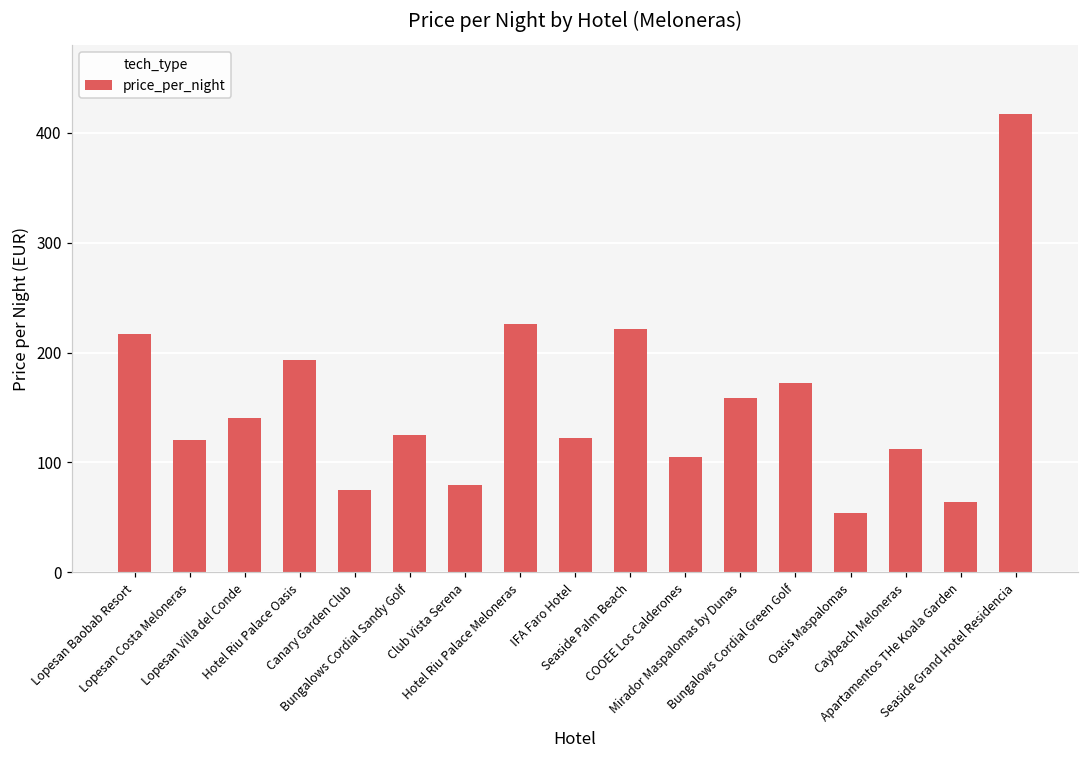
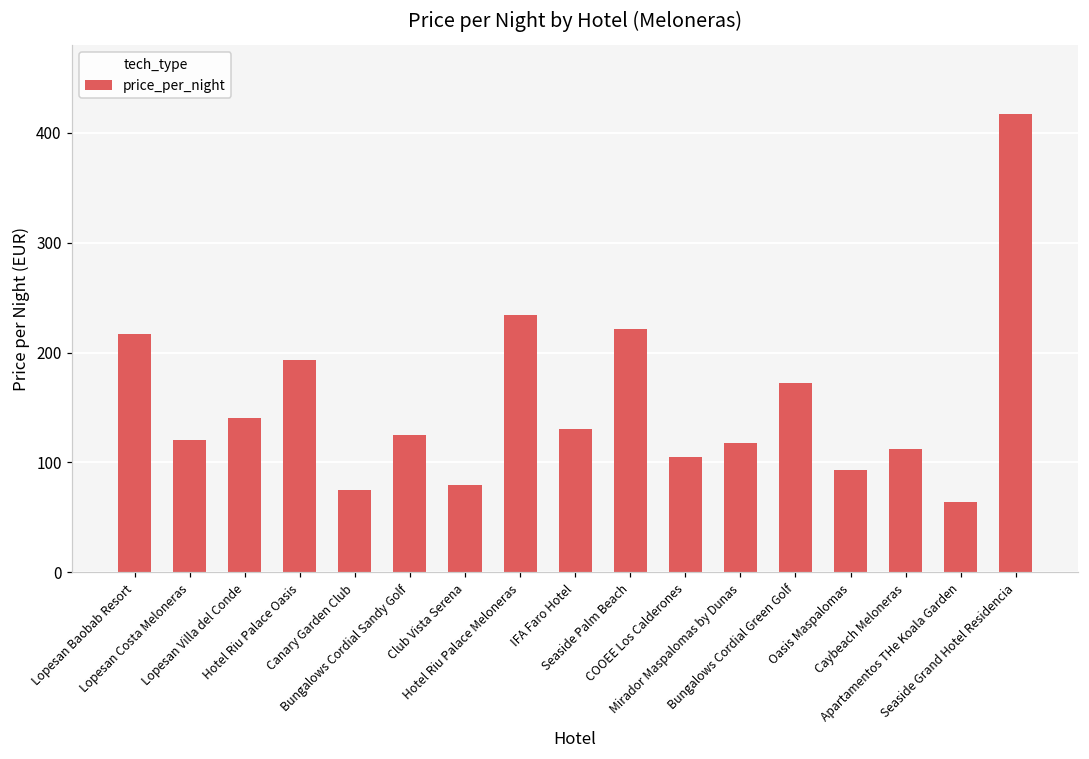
  {
    "Lopesan Baobab Resort": 220,
    "Lopesan Costa Meloneras": 120,
    "Lopesan Villa del Conde": 140,
    "Hotel Riu Palace Oasis": 190,
    "Canary Garden Club": 80,
    "Bungalows Cordial Sandy Golf": 130,
    "Club Vista Serena": 80,
-   "Hotel Riu Palace Meloneras": 226,
-   "IFA Faro Hotel": 120,
+   "Hotel Riu Palace Meloneras": 234,
+   "IFA Faro Hotel": 130,
    "Seaside Palm Beach": 220,
    "COOEE Los Calderones": 110,
-   "Mirador Maspalomas by Dunas": 160,
+   "Mirador Maspalomas by Dunas": 120,
    "Bungalows Cordial Green Golf": 170,
-   "Oasis Maspalomas": 50,
+   "Oasis Maspalomas": 90,
    "Caybeach Meloneras": 110,
    "Apartamentos THe Koala Garden": 60,
    "Seaside Grand Hotel Residencia": 420
  }
